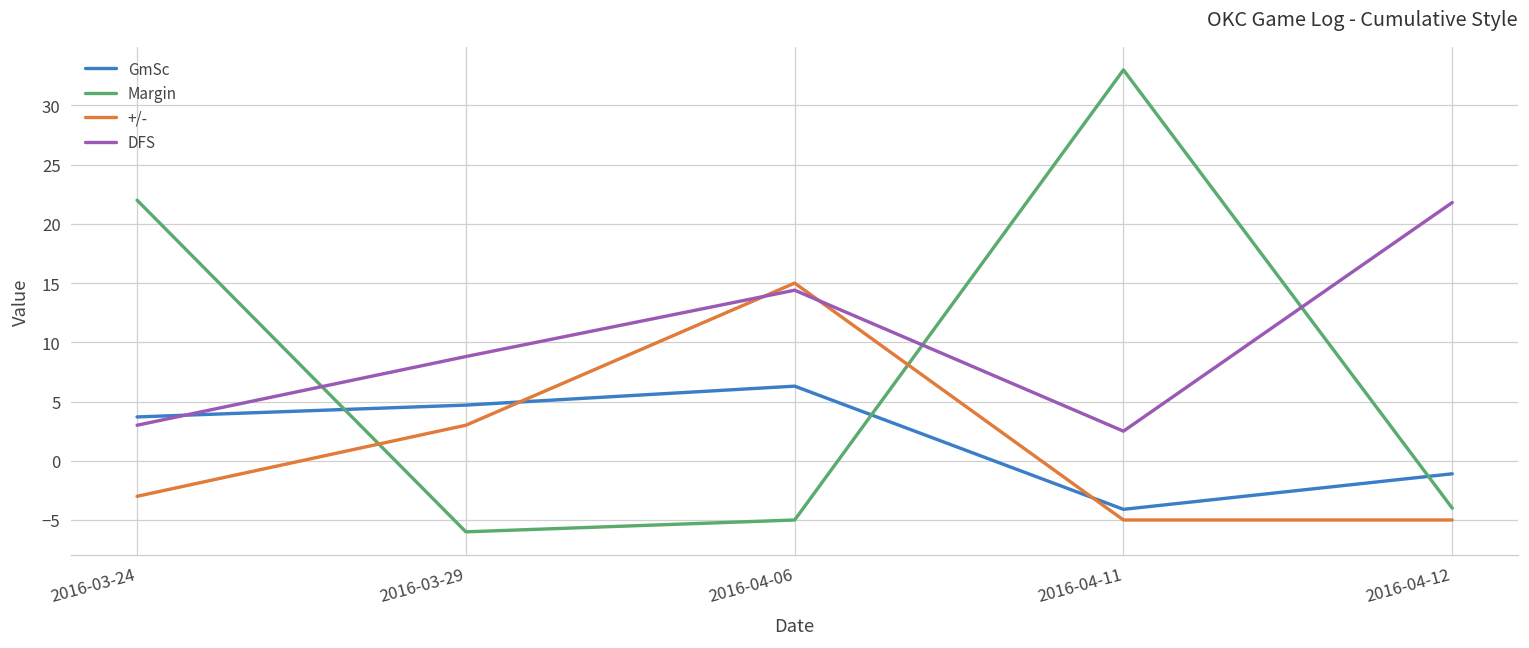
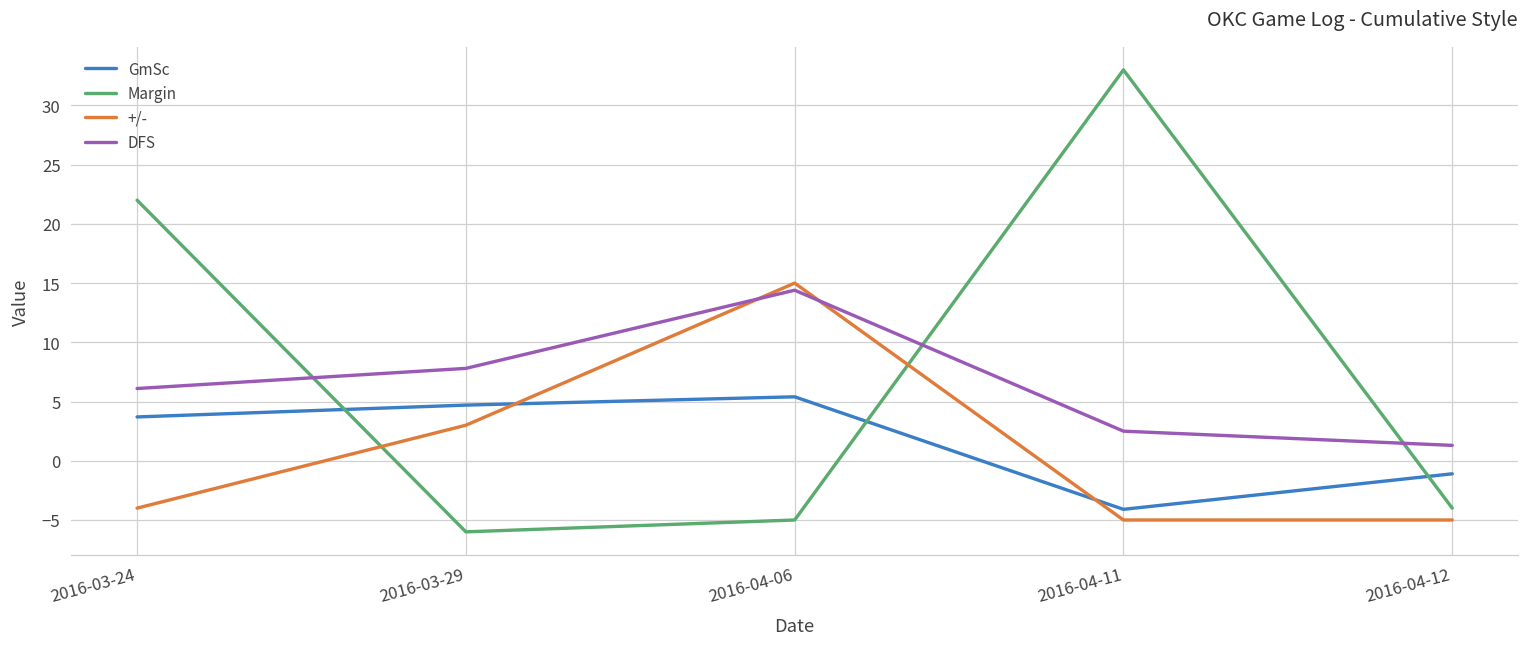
  {
    "GmSc": {
      "2016-03-24": 3.7,
      "2016-03-29": 4.7,
-     "2016-04-06": 6.3,
+     "2016-04-06": 5.4,
      "2016-04-11": -4.1,
      "2016-04-12": -1.1
    },
    "Margin": {
      "2016-03-24": 22.0,
      "2016-03-29": -6.0,
      "2016-04-06": -5.0,
      "2016-04-11": 33.0,
      "2016-04-12": -4.0
    },
    "+/-": {
-     "2016-03-24": -3,
+     "2016-03-24": -4,
      "2016-03-29": 3,
      "2016-04-06": 15,
      "2016-04-11": -5,
      "2016-04-12": -5
    },
    "DFS": {
-     "2016-03-24": 3.0,
-     "2016-03-29": 8.8,
+     "2016-03-24": 6.1,
+     "2016-03-29": 7.8,
      "2016-04-06": 14.4,
      "2016-04-11": 2.5,
-     "2016-04-12": 21.8
+     "2016-04-12": 1.3
    }
  }
